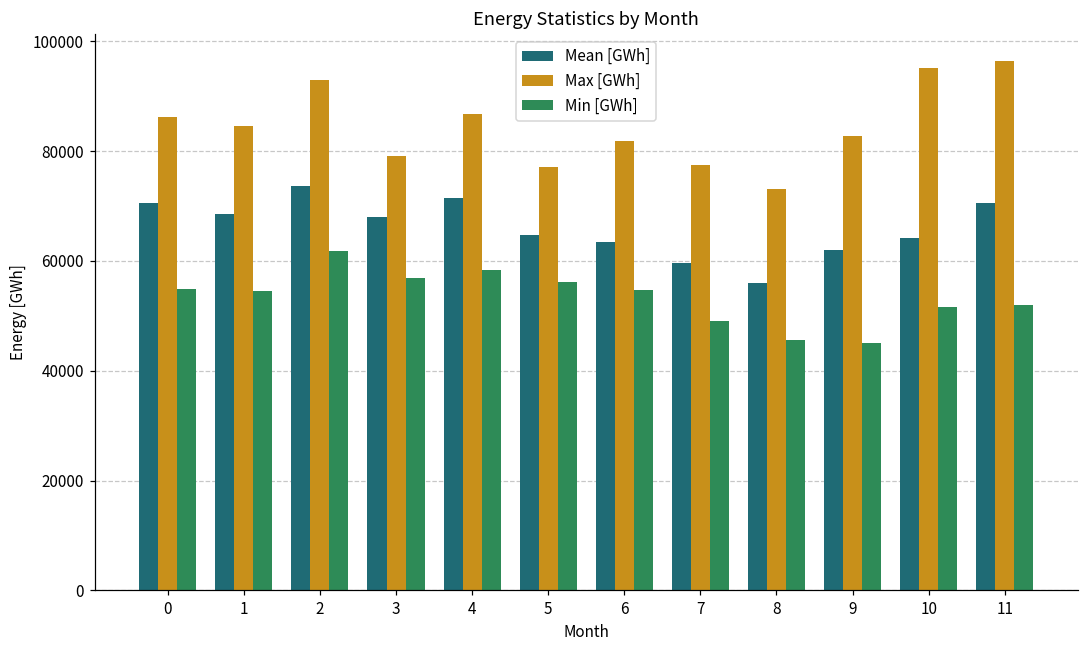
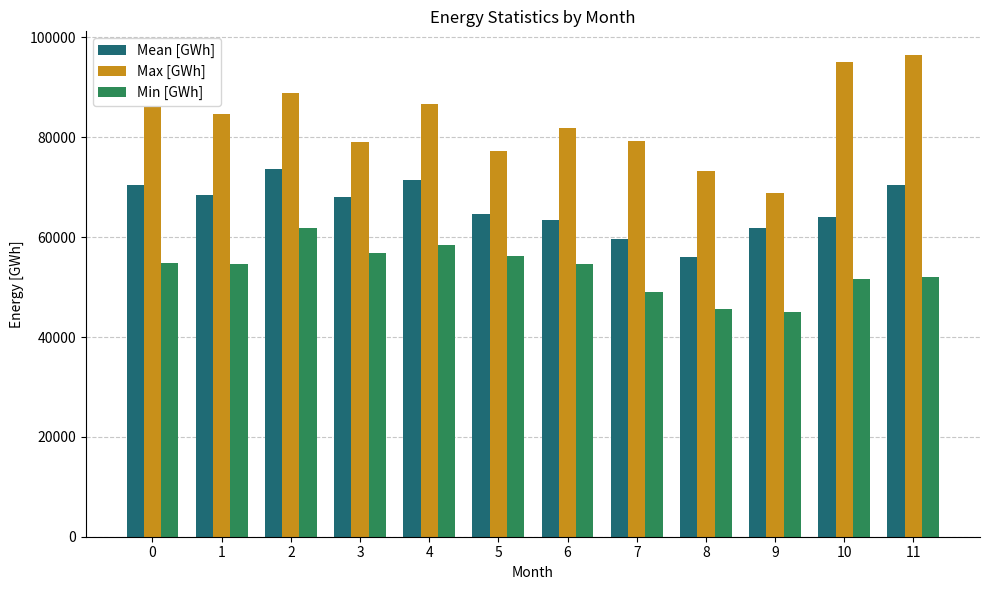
  {
    "Max [GWh]": {
      "0": 86000,
      "1": 85000,
-     "2": 93000,
+     "2": 89000,
      "3": 79000,
      "4": 87000,
      "5": 77000,
      "6": 82000,
-     "7": 77000,
+     "7": 79000,
      "8": 73000,
-     "9": 83000,
+     "9": 69000,
      "10": 95000,
      "11": 96000
    }
  }
